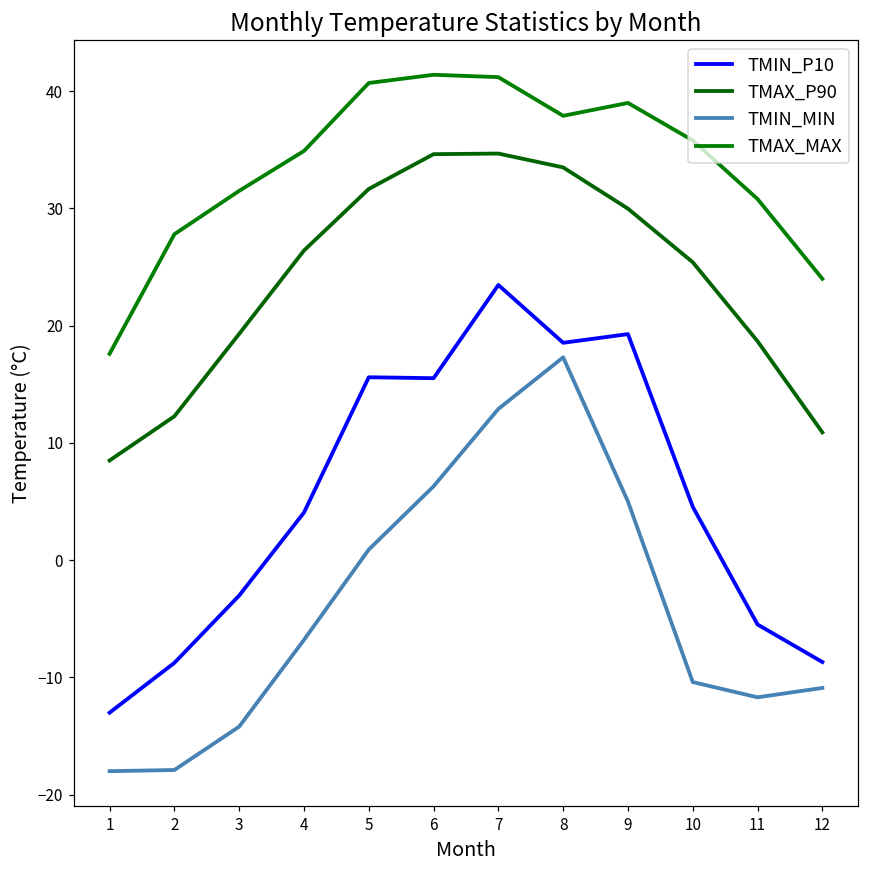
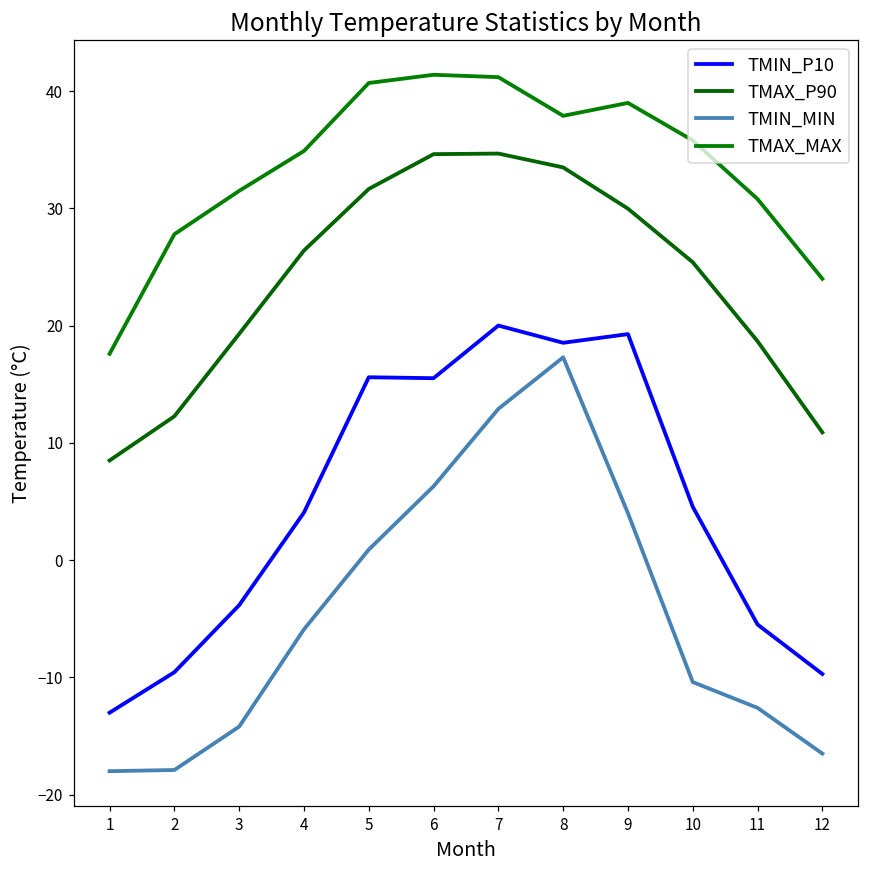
  {
    "TMIN_P10": {
      "1": -13.0,
-     "2": -8.8,
-     "3": -3.0,
+     "2": -9.6,
+     "3": -3.8,
      "4": 4.1,
      "5": 15.6,
      "6": 15.5,
-     "7": 23.5,
+     "7": 20.0,
      "8": 18.5,
      "9": 19.3,
      "10": 4.6,
      "11": -5.5,
-     "12": -8.7
+     "12": -9.7
    },
    "TMIN_MIN": {
      "1": -18.0,
      "2": -17.9,
      "3": -14.2,
-     "4": -6.8,
+     "4": -5.9,
      "5": 0.9,
      "6": 6.3,
      "7": 12.9,
      "8": 17.3,
-     "9": 5,
+     "9": 4,
      "10": -10.4,
-     "11": -11.7,
-     "12": -10.9
+     "11": -12.6,
+     "12": -16.5
    }
  }
